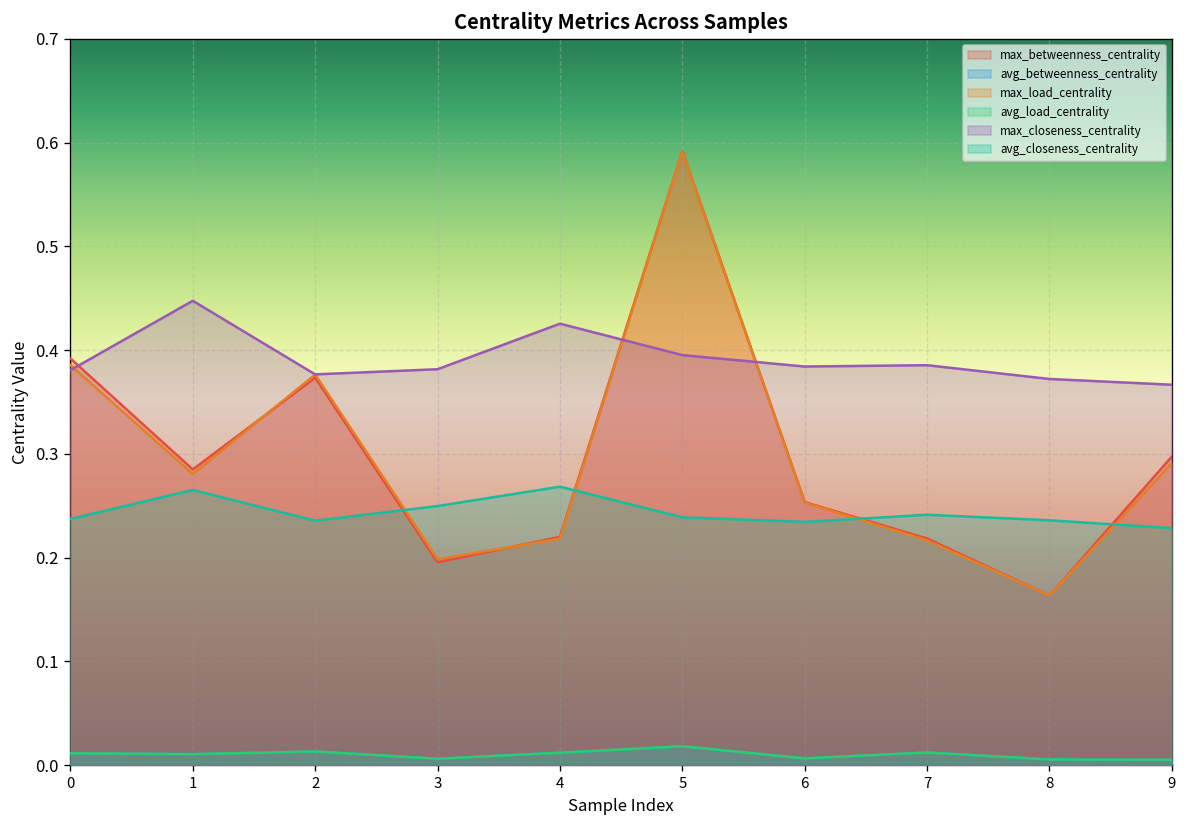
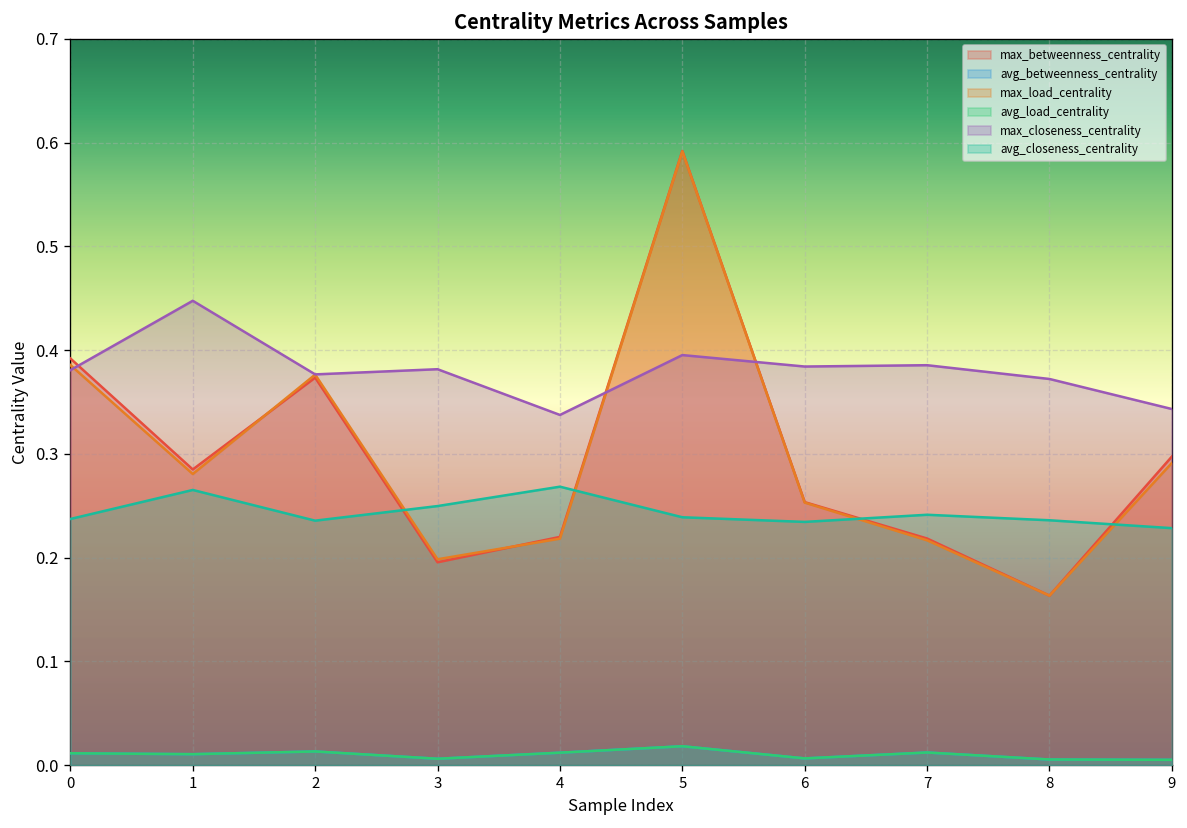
  {
    "max_closeness_centrality": {
      "0": 0.38,
      "1": 0.45,
      "3": 0.38,
-     "4": 0.43,
+     "4": 0.34,
      "5": 0.40,
      "6": 0.38,
      "7": 0.39,
      "8": 0.37,
-     "9": 0.37
+     "9": 0.34
    }
  }
